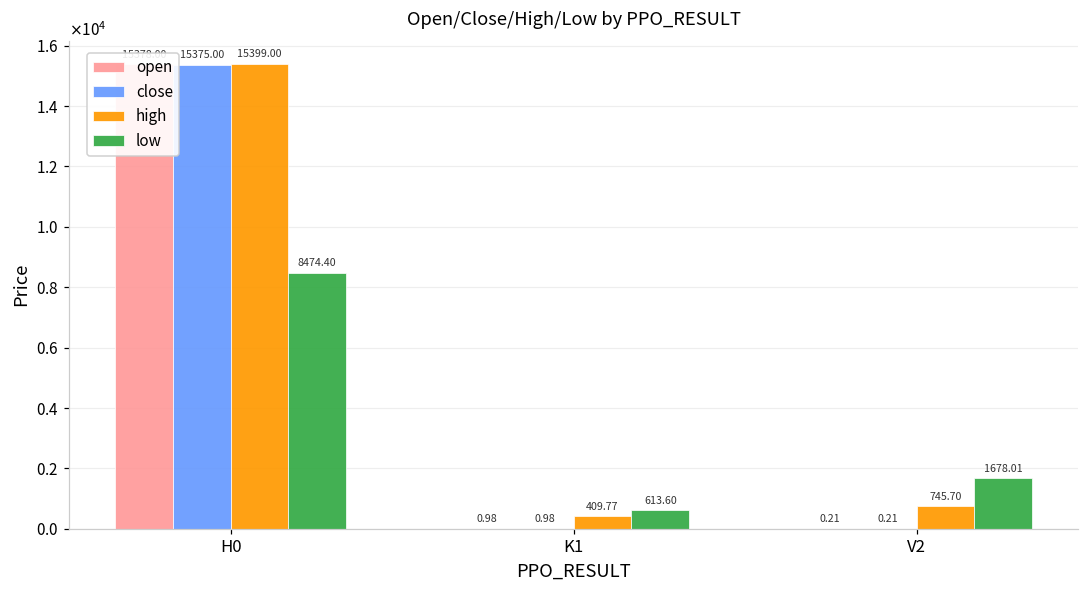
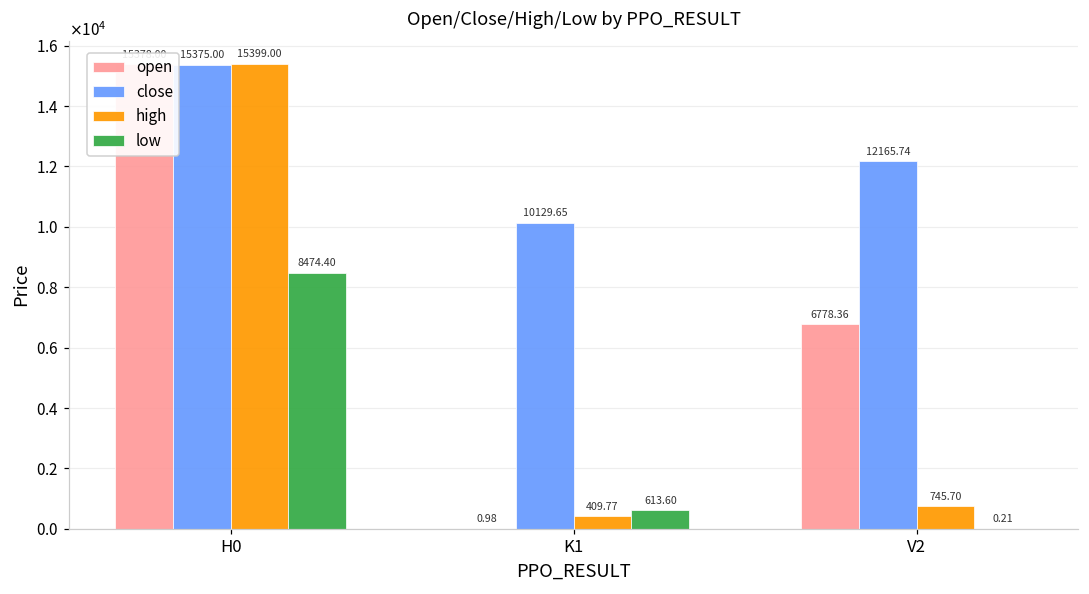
  {
    "open": {
      "K1": 0.98,
-     "V2": 0.21
+     "V2": 6778.36
    },
    "close": {
      "H0": 15375.00,
-     "K1": 0.98,
-     "V2": 0.21
+     "K1": 10129.65,
+     "V2": 12165.74
    },
    "high": {
      "H0": 15399.00,
      "K1": 409.77,
      "V2": 745.70
    },
    "low": {
      "H0": 8474.40,
      "K1": 613.60,
-     "V2": 1678.01
+     "V2": 0.21
    }
  }
